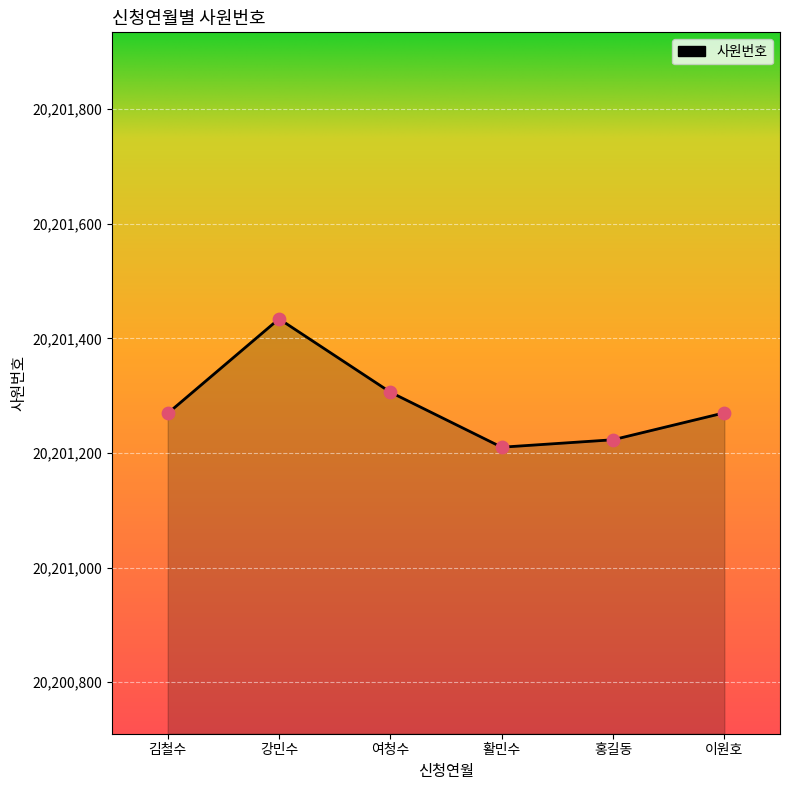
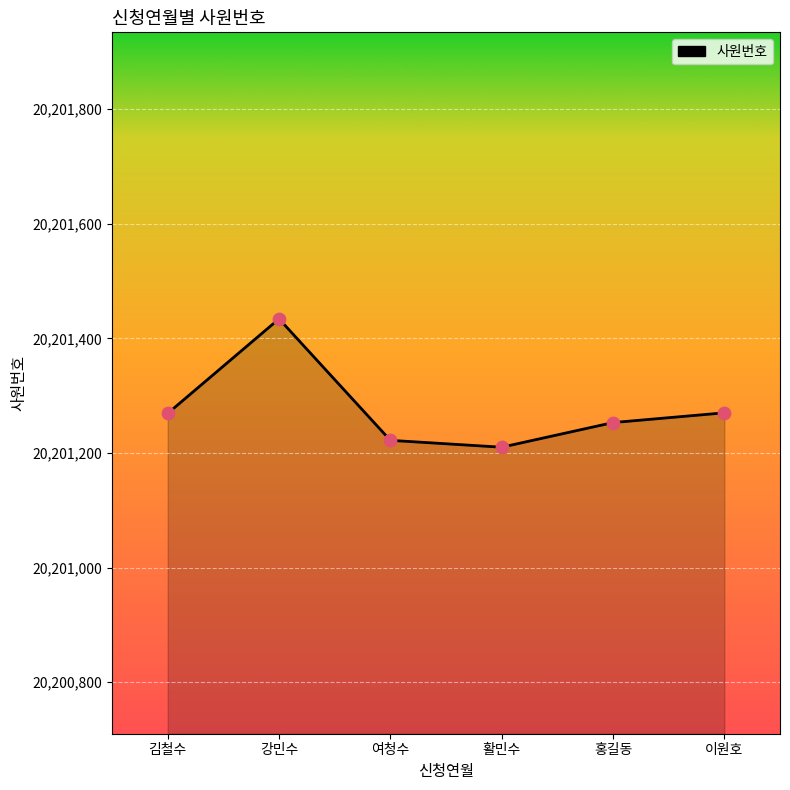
  {
    "김철수": "20,201,270",
    "강민수": "20,201,430",
-   "여청수": "20,201,310",
+   "여청수": "20,201,220",
    "활민수": "20,201,210",
-   "홍길동": "20,201,220",
+   "홍길동": "20,201,250",
    "이원호": "20,201,270"
  }
